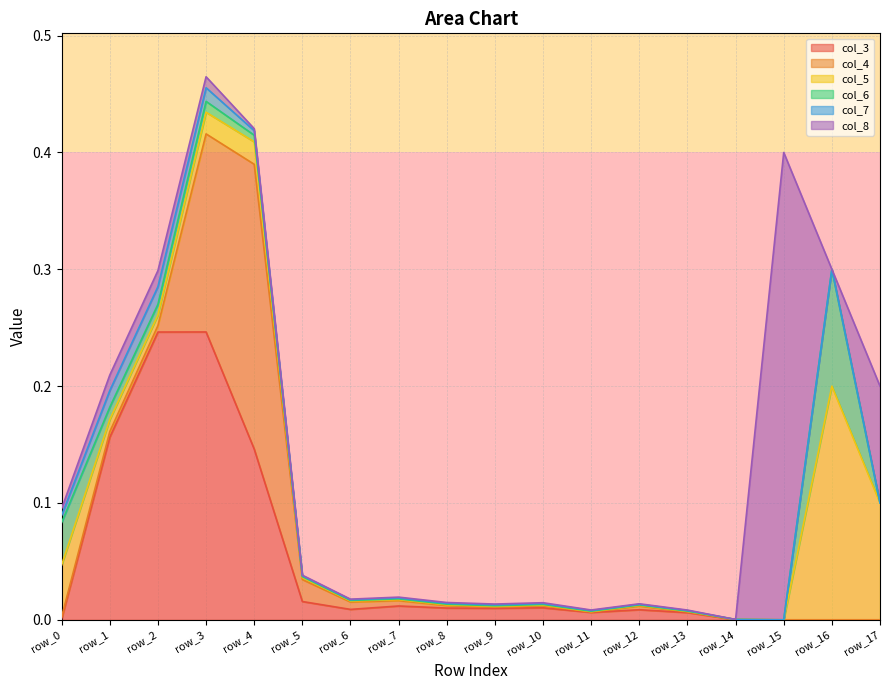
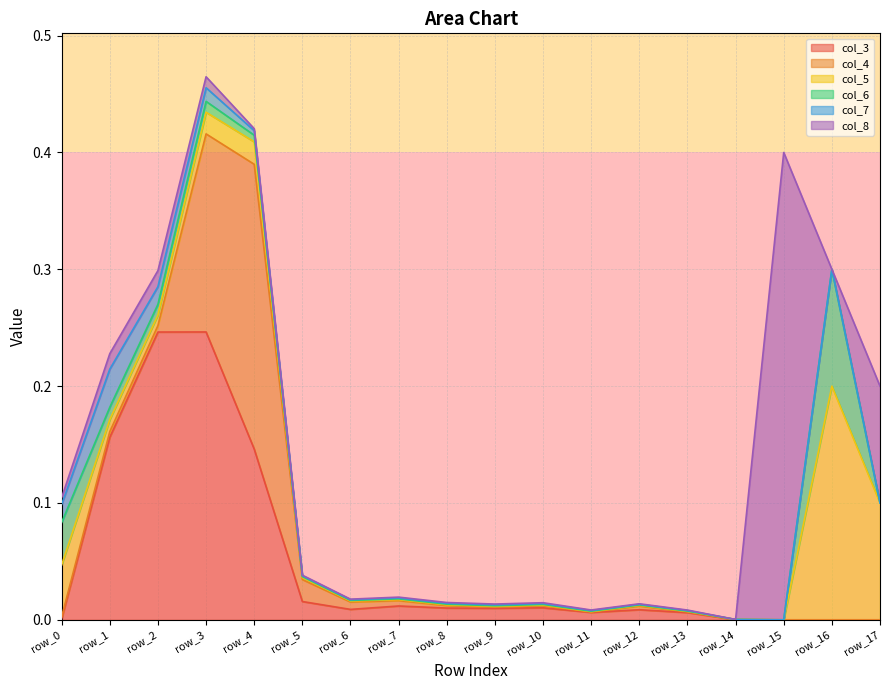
  {
    "col_5": {
      "row_0": 0.044,
      "row_1": 0.010,
      "row_2": 0.009,
      "row_3": 0.019,
      "row_4": 0.019,
      "row_16": 0.200
    },
    "col_6": {
      "row_0": 0.036,
      "row_1": 0.011,
      "row_2": 0.009,
      "row_3": 0.009,
      "row_4": 0.006
    },
    "col_7": {
-     "row_0": 0.006,
-     "row_1": 0.014,
+     "row_0": 0.015,
+     "row_1": 0.033,
      "row_2": 0.015,
      "row_3": 0.012
    },
    "col_8": {
      "row_0": 0.006,
      "row_1": 0.013,
      "row_2": 0.014,
      "row_3": 0.009,
      "row_15": 0.400,
      "row_17": 0.100
    }
  }
